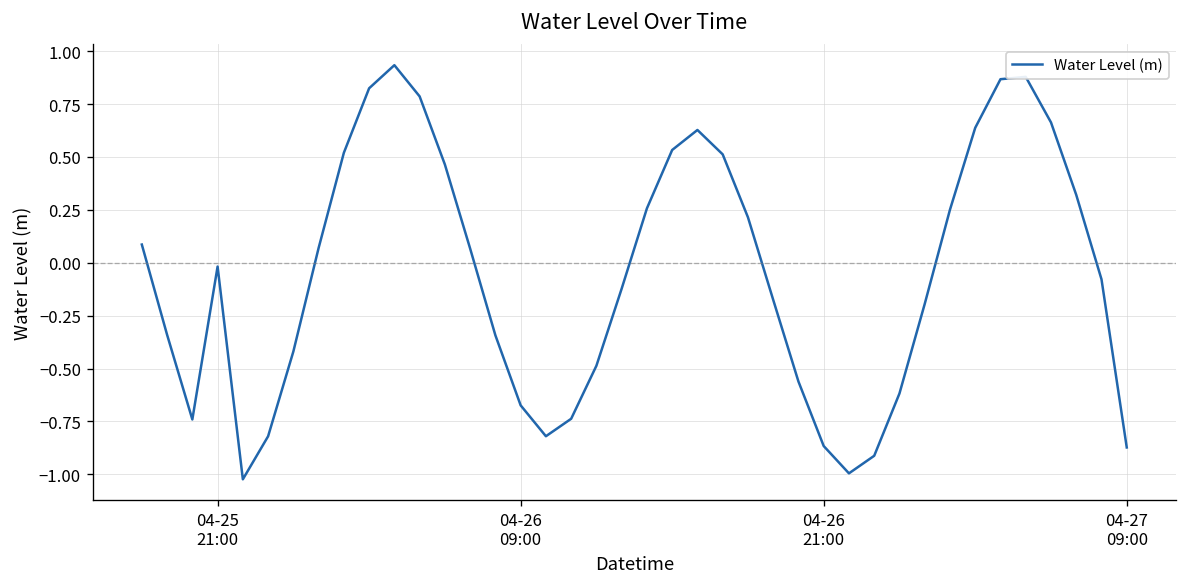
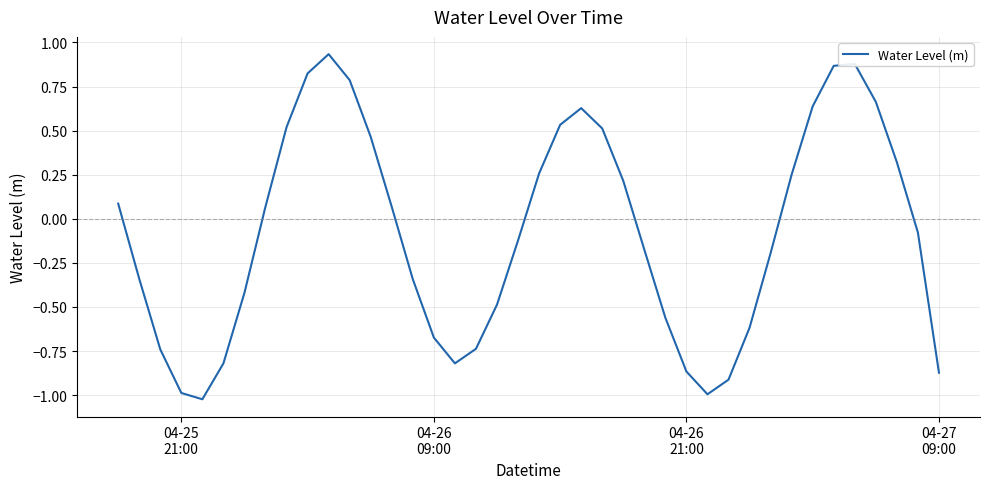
  {
-   "04-25 21:00": -0.02,
+   "04-25 21:00": -0.99,
    "04-26 09:00": -0.67,
    "04-26 21:00": -0.87,
    "04-27 09:00": -0.87
  }
